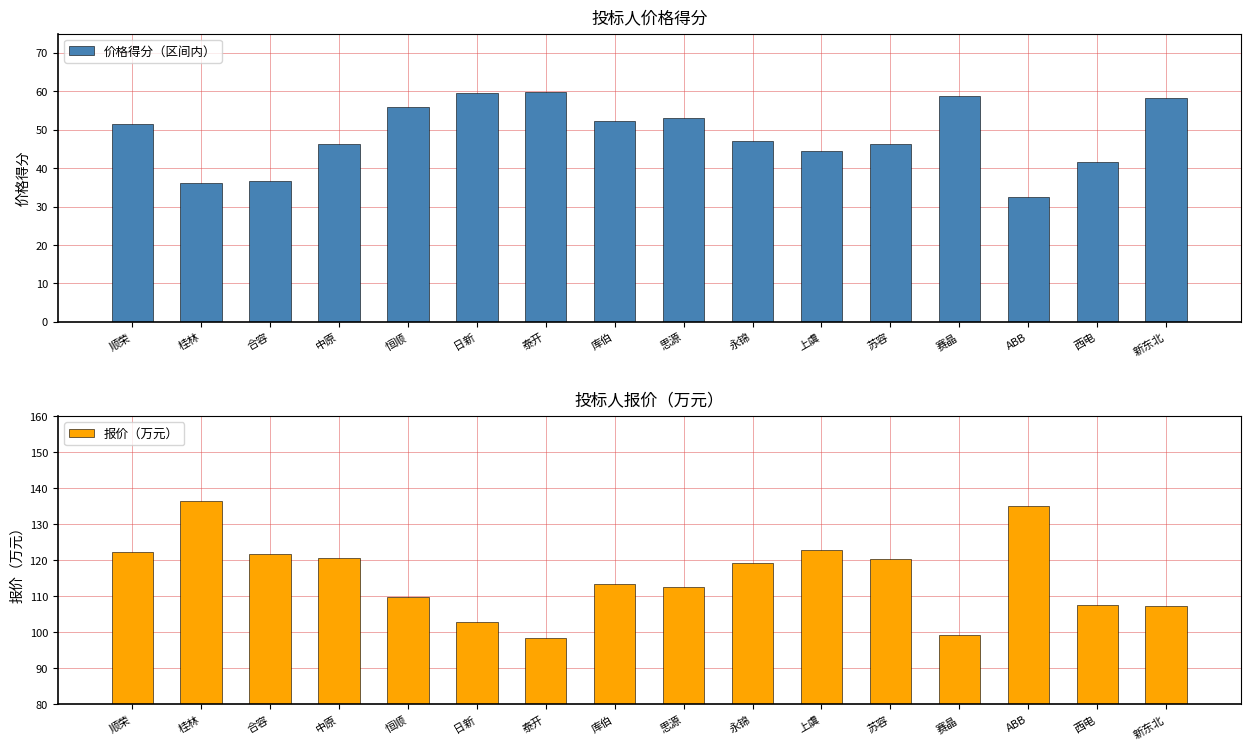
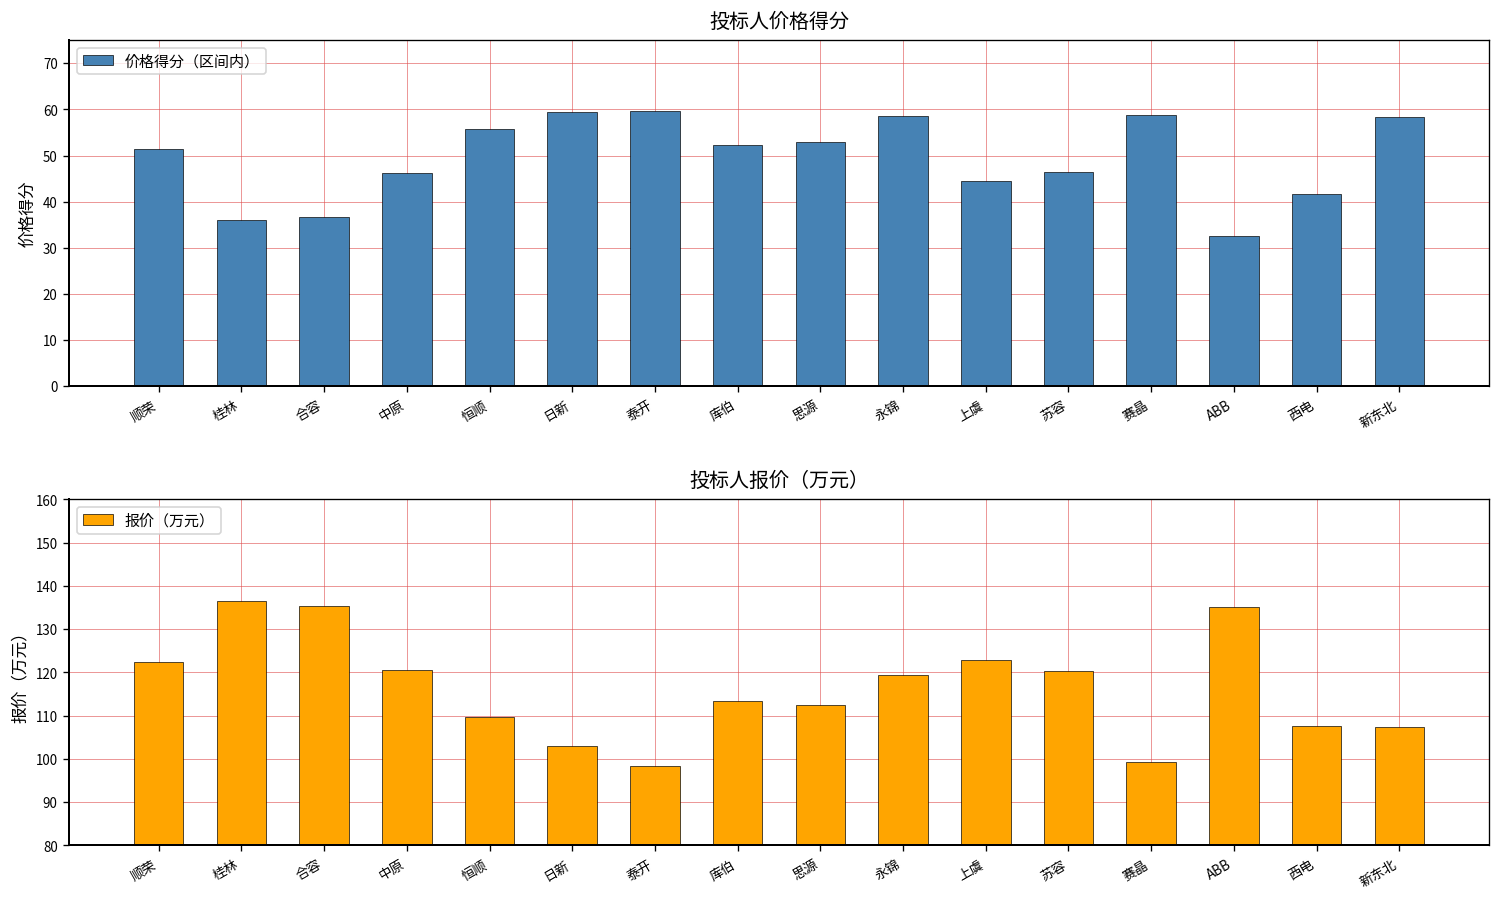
  {
    "投标人价格得分": {
      "顺荣": 51,
      "桂林": 36,
      "合容": 37,
      "中原": 46,
      "恒顺": 56,
      "日新": 60,
      "泰开": 60,
      "库伯": 52,
      "思源": 53,
-     "永锦": 47,
+     "永锦": 59,
      "上虞": 45,
      "苏容": 46,
      "赛晶": 59,
      "ABB": 33,
      "西电": 42,
      "新东北": 58
    },
    "投标人报价（万元）": {
      "顺荣": 122,
      "桂林": 136,
-     "合容": 122,
+     "合容": 135,
      "中原": 121,
      "恒顺": 110,
      "日新": 103,
      "泰开": 98,
      "库伯": 113,
      "思源": 113,
      "永锦": 119,
      "上虞": 123,
      "苏容": 120,
      "赛晶": 99,
      "ABB": 135,
      "西电": 108,
      "新东北": 107
    }
  }
